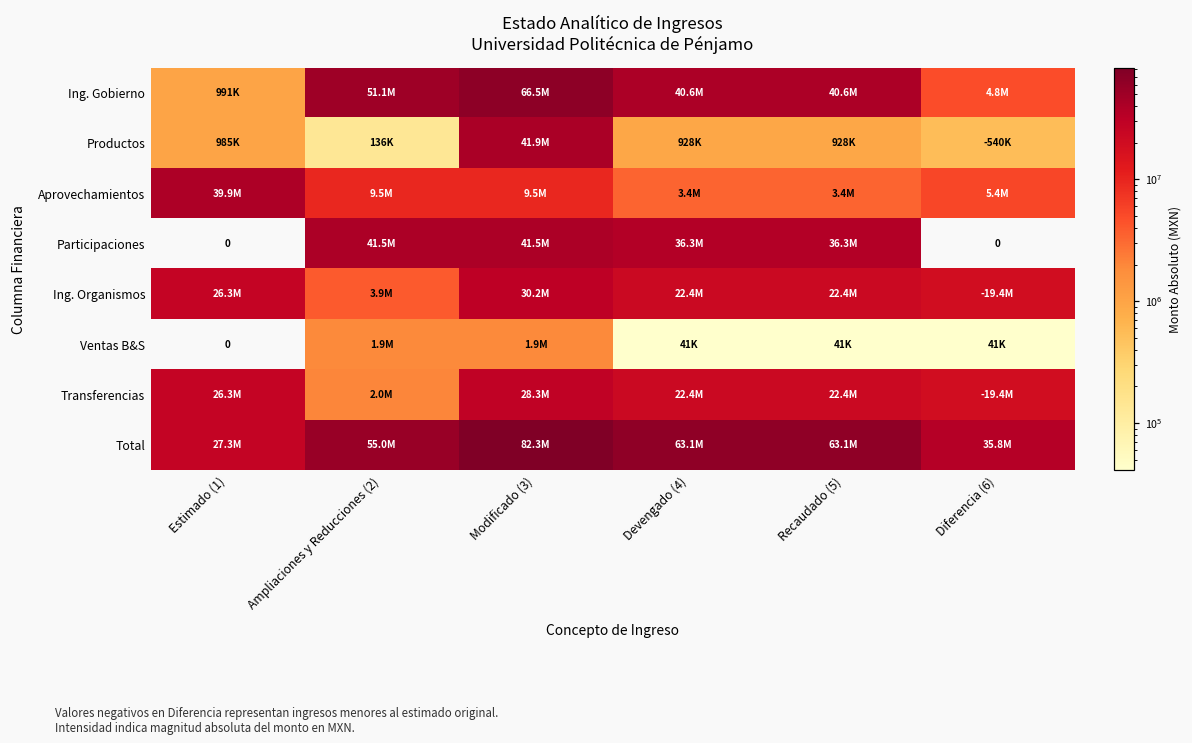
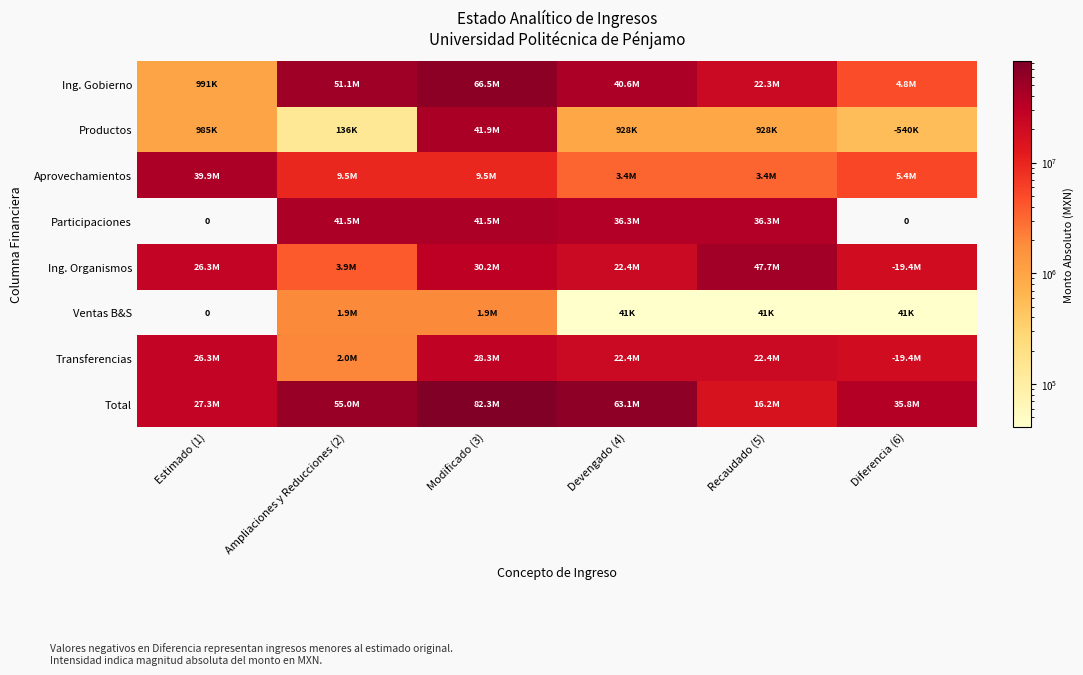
  {
    "Ing. Gobierno": {
      "Estimado (1)": "991K",
      "Ampliaciones y Reducciones (2)": "51.1M",
      "Modificado (3)": "66.5M",
      "Devengado (4)": "40.6M",
-     "Recaudado (5)": "40.6M",
+     "Recaudado (5)": "22.3M",
      "Diferencia (6)": "4.8M"
    },
    "Productos": {
      "Estimado (1)": "985K",
      "Ampliaciones y Reducciones (2)": "136K",
      "Modificado (3)": "41.9M",
      "Devengado (4)": "928K",
      "Recaudado (5)": "928K",
      "Diferencia (6)": "-540K"
    },
    "Aprovechamientos": {
      "Estimado (1)": "39.9M",
      "Ampliaciones y Reducciones (2)": "9.5M",
      "Modificado (3)": "9.5M",
      "Devengado (4)": "3.4M",
      "Recaudado (5)": "3.4M",
      "Diferencia (6)": "5.4M"
    },
    "Participaciones": {
      "Estimado (1)": "0",
      "Ampliaciones y Reducciones (2)": "41.5M",
      "Modificado (3)": "41.5M",
      "Devengado (4)": "36.3M",
      "Recaudado (5)": "36.3M",
      "Diferencia (6)": "0"
    },
    "Ing. Organismos": {
      "Estimado (1)": "26.3M",
      "Ampliaciones y Reducciones (2)": "3.9M",
      "Modificado (3)": "30.2M",
      "Devengado (4)": "22.4M",
-     "Recaudado (5)": "22.4M",
+     "Recaudado (5)": "47.7M",
      "Diferencia (6)": "-19.4M"
    },
    "Ventas B&S": {
      "Estimado (1)": "0",
      "Ampliaciones y Reducciones (2)": "1.9M",
      "Modificado (3)": "1.9M",
      "Devengado (4)": "41K",
      "Recaudado (5)": "41K",
      "Diferencia (6)": "41K"
    },
    "Transferencias": {
      "Estimado (1)": "26.3M",
      "Ampliaciones y Reducciones (2)": "2.0M",
      "Modificado (3)": "28.3M",
      "Devengado (4)": "22.4M",
      "Recaudado (5)": "22.4M",
      "Diferencia (6)": "-19.4M"
    },
    "Total": {
      "Estimado (1)": "27.3M",
      "Ampliaciones y Reducciones (2)": "55.0M",
      "Modificado (3)": "82.3M",
      "Devengado (4)": "63.1M",
-     "Recaudado (5)": "63.1M",
+     "Recaudado (5)": "16.2M",
      "Diferencia (6)": "35.8M"
    }
  }
